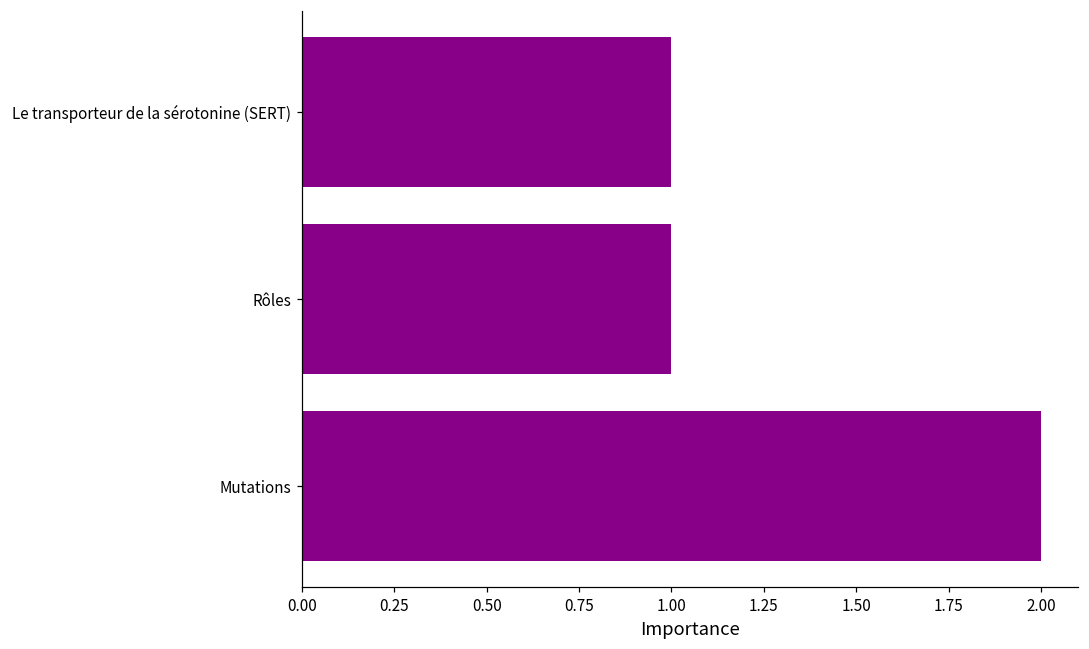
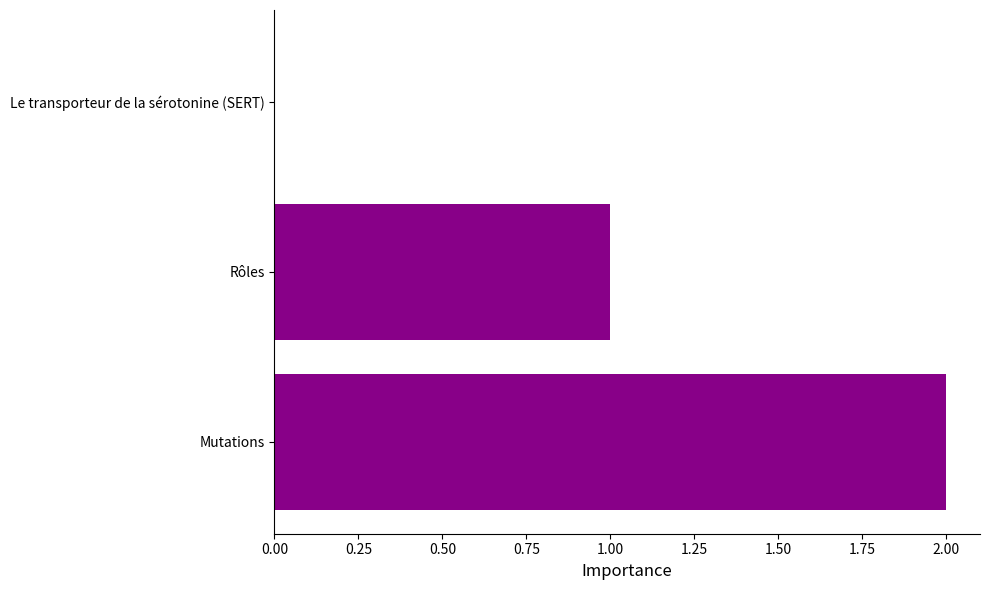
  {
-   "Le transporteur de la sérotonine (SERT)": 1,
+   "Le transporteur de la sérotonine (SERT)": 0,
    "Rôles": 1,
    "Mutations": 2
  }
